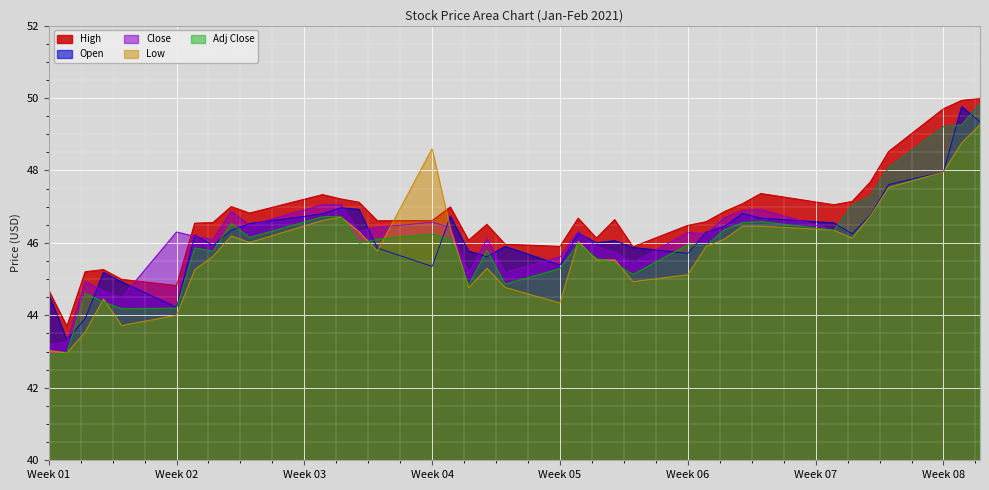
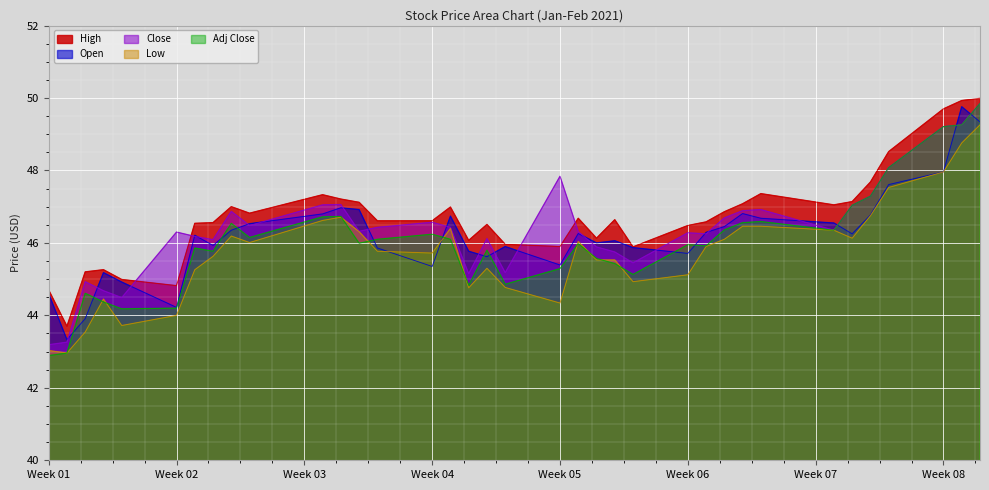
  {
    "High": {
      "Week 01": 44.7,
      "Week 02": 44.8,
      "Week 05": 45.9,
      "Week 06": 46.5,
      "Week 08": 49.7
    },
    "Open": {
      "Week 01": 44.6,
      "Week 04": 45.4,
      "Week 05": 45.4,
      "Week 06": 45.7
    },
    "Close": {
      "Week 01": 43.2,
      "Week 02": 46.3,
-     "Week 05": 45.6,
+     "Week 05": 47.8,
      "Week 06": 46.3
    },
    "Low": {
      "Week 01": 43.0,
      "Week 02": 44.0,
-     "Week 04": 48.6,
+     "Week 04": 45.7,
      "Week 05": 44.3,
      "Week 06": 45.1
    },
    "Adj Close": {
      "Week 01": 42.9,
      "Week 04": 46.2,
      "Week 05": 45.3,
      "Week 06": 46.0
    }
  }
